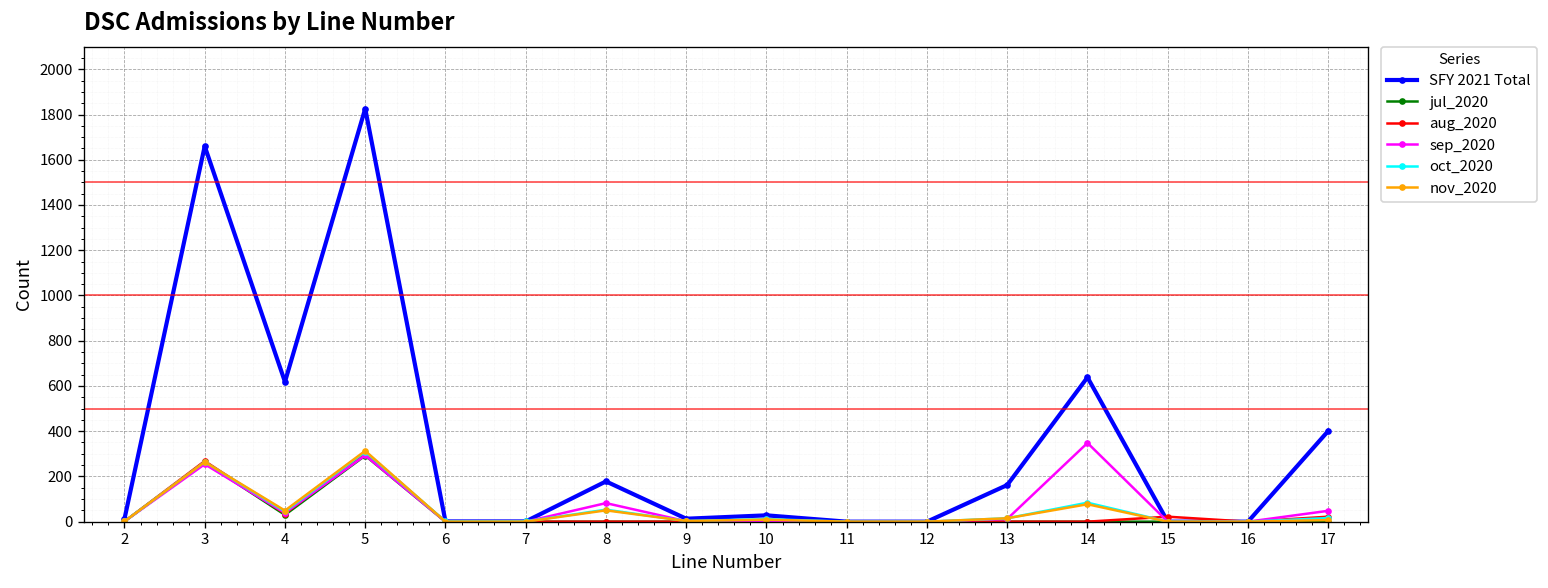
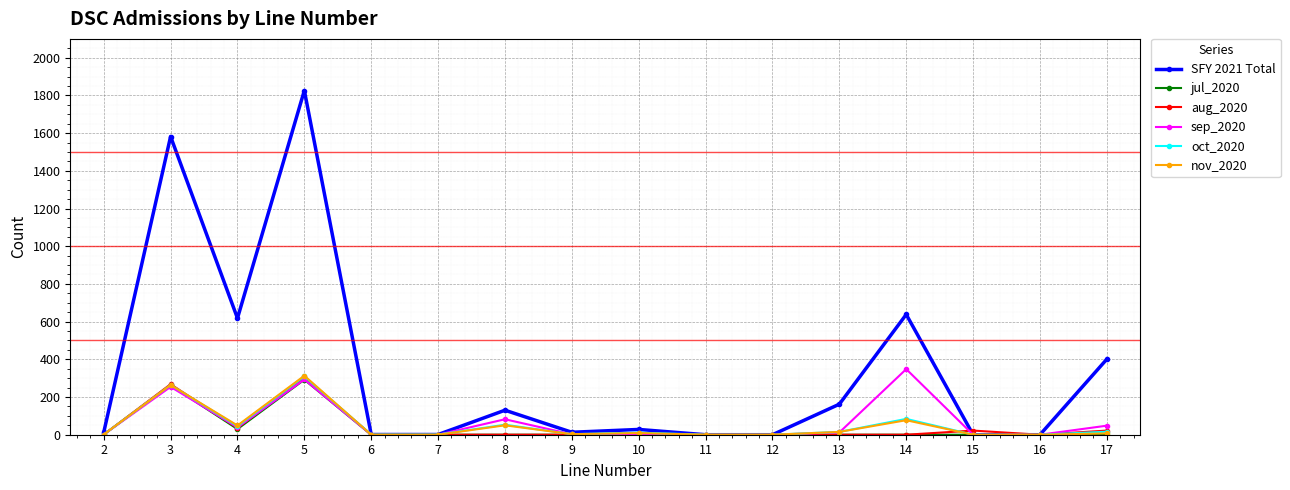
  {
    "SFY 2021 Total": {
-     "3": 1660,
+     "3": 1580,
      "4": 620,
      "5": 1830,
-     "8": 180,
+     "8": 130,
      "10": 30,
      "13": 160,
      "14": 640,
      "17": 400
    },
    "aug_2020": {
      "15": 20
    },
    "sep_2020": {
      "8": 80,
      "14": 350,
      "17": 50
    }
  }
